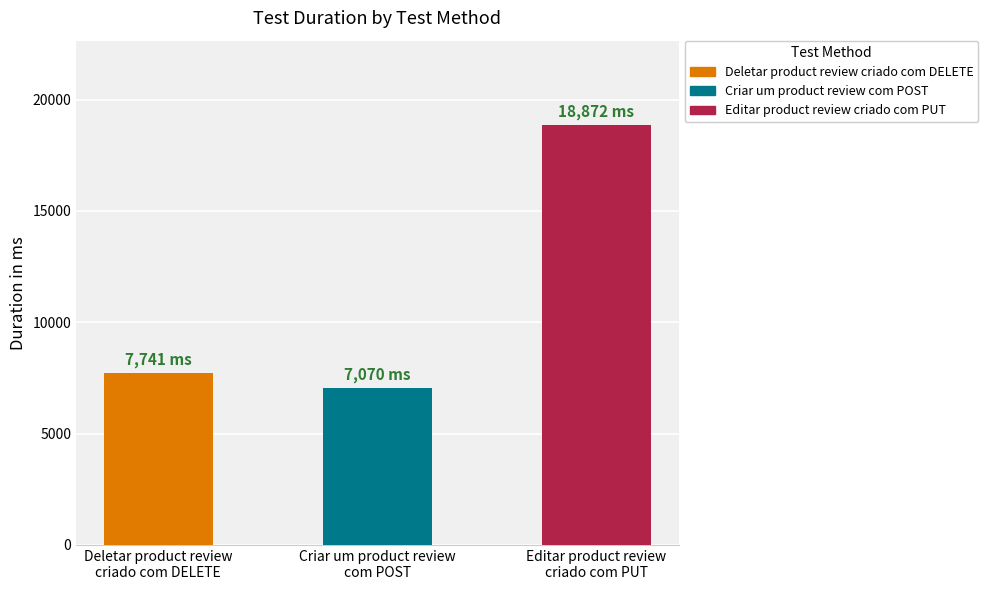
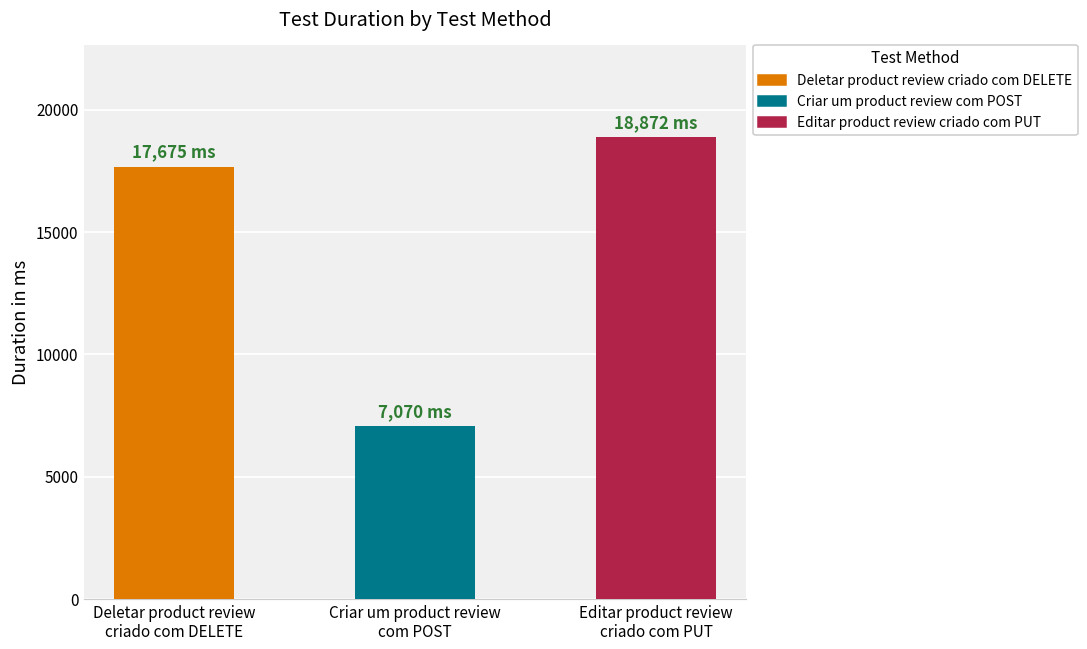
  {
-   "Deletar product review criado com DELETE": "7,741",
+   "Deletar product review criado com DELETE": "17,675",
    "Criar um product review com POST": "7,070",
    "Editar product review criado com PUT": "18,872"
  }
